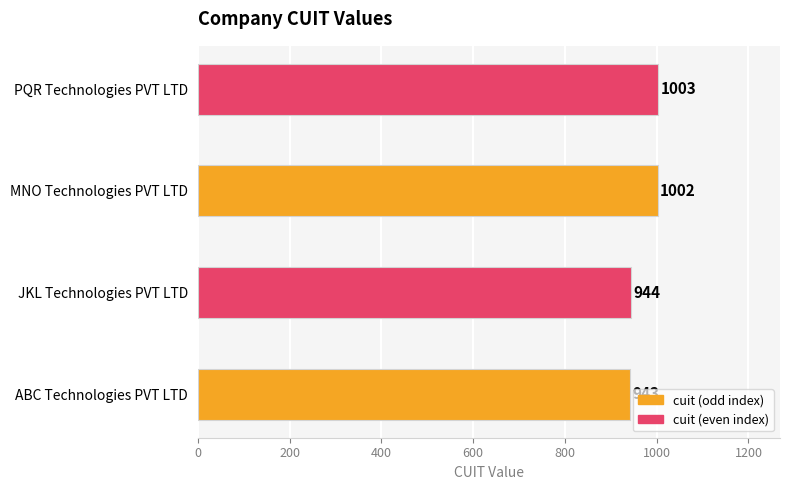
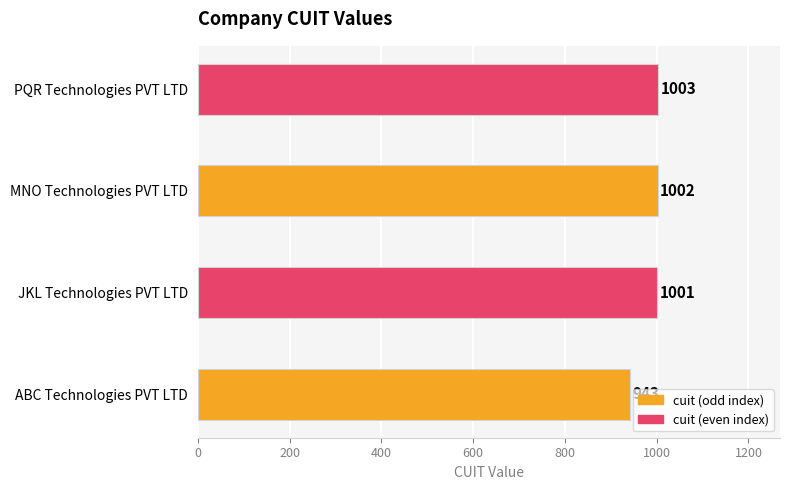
  {
    "PQR Technologies PVT LTD": 1003,
    "MNO Technologies PVT LTD": 1002,
-   "JKL Technologies PVT LTD": 944
+   "JKL Technologies PVT LTD": 1001
  }
